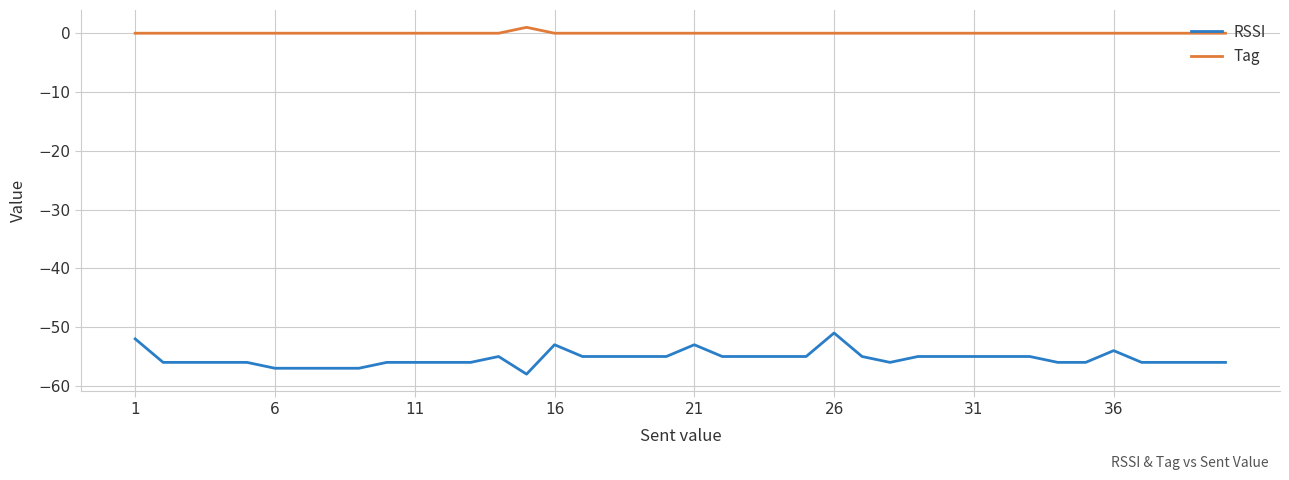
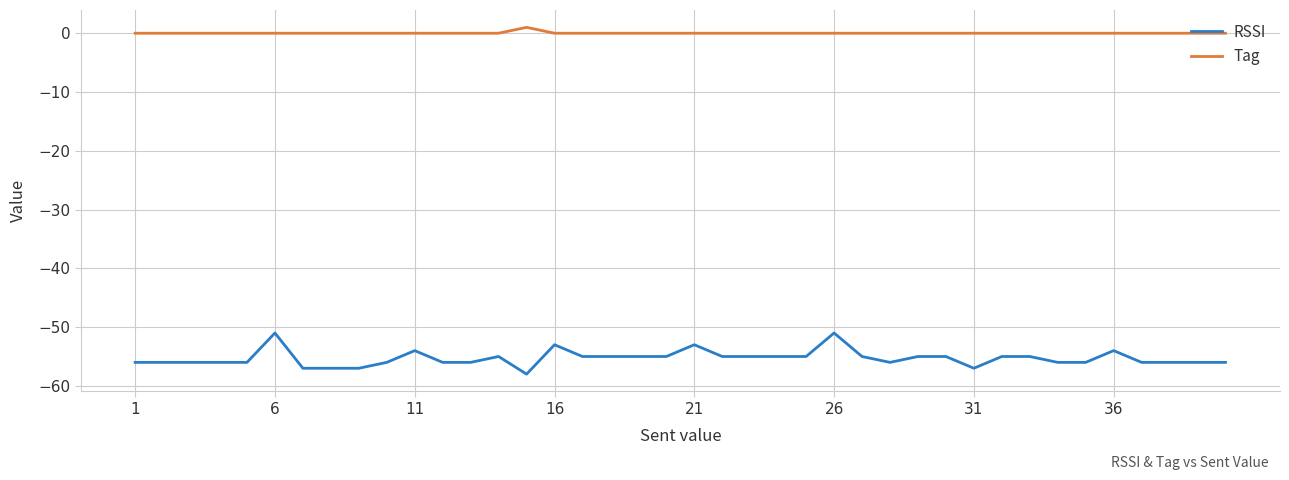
  {
    "RSSI": {
-     "1": -52,
-     "6": -57,
-     "11": -56,
+     "1": -56,
+     "6": -51,
+     "11": -54,
      "16": -53,
      "21": -53,
      "26": -51,
-     "31": -55,
+     "31": -57,
      "36": -54
    },
    "Tag": {
      "1": 0,
      "6": 0,
      "11": 0,
      "16": 0,
      "21": 0,
      "26": 0,
      "31": 0,
      "36": 0
    }
  }
